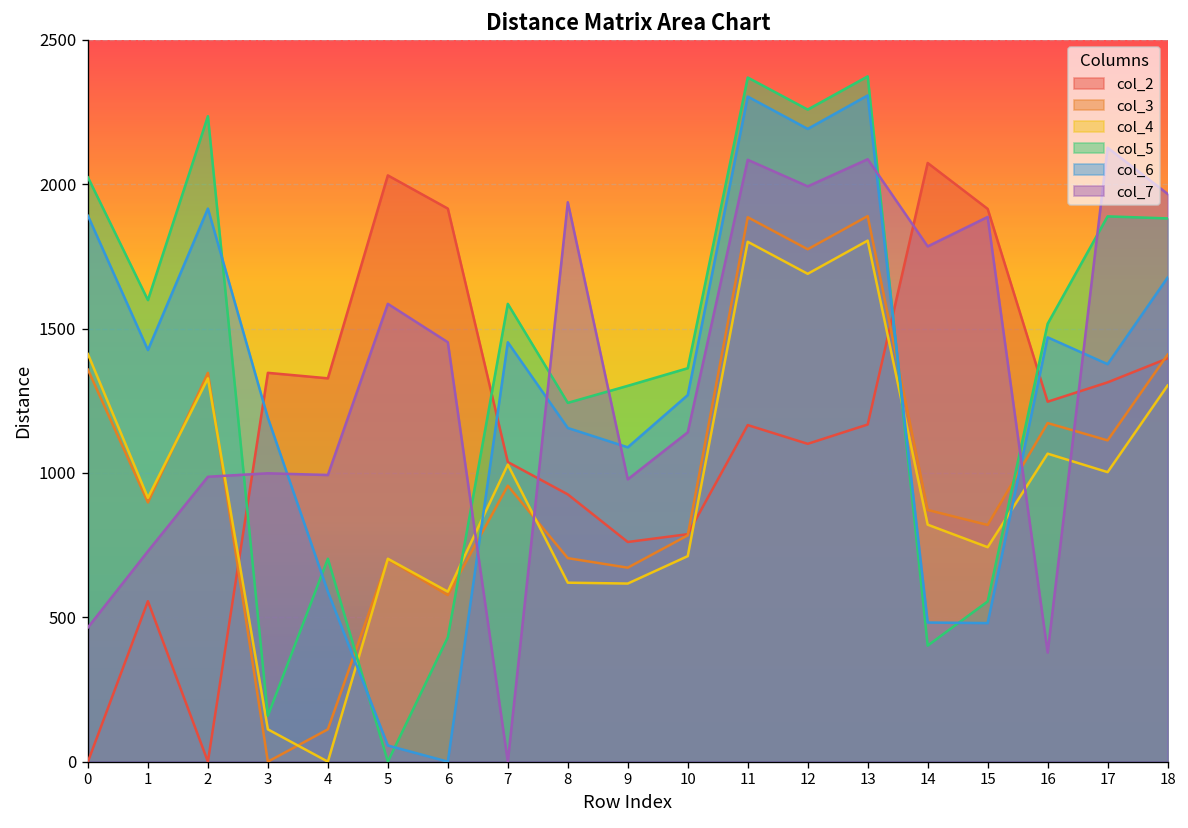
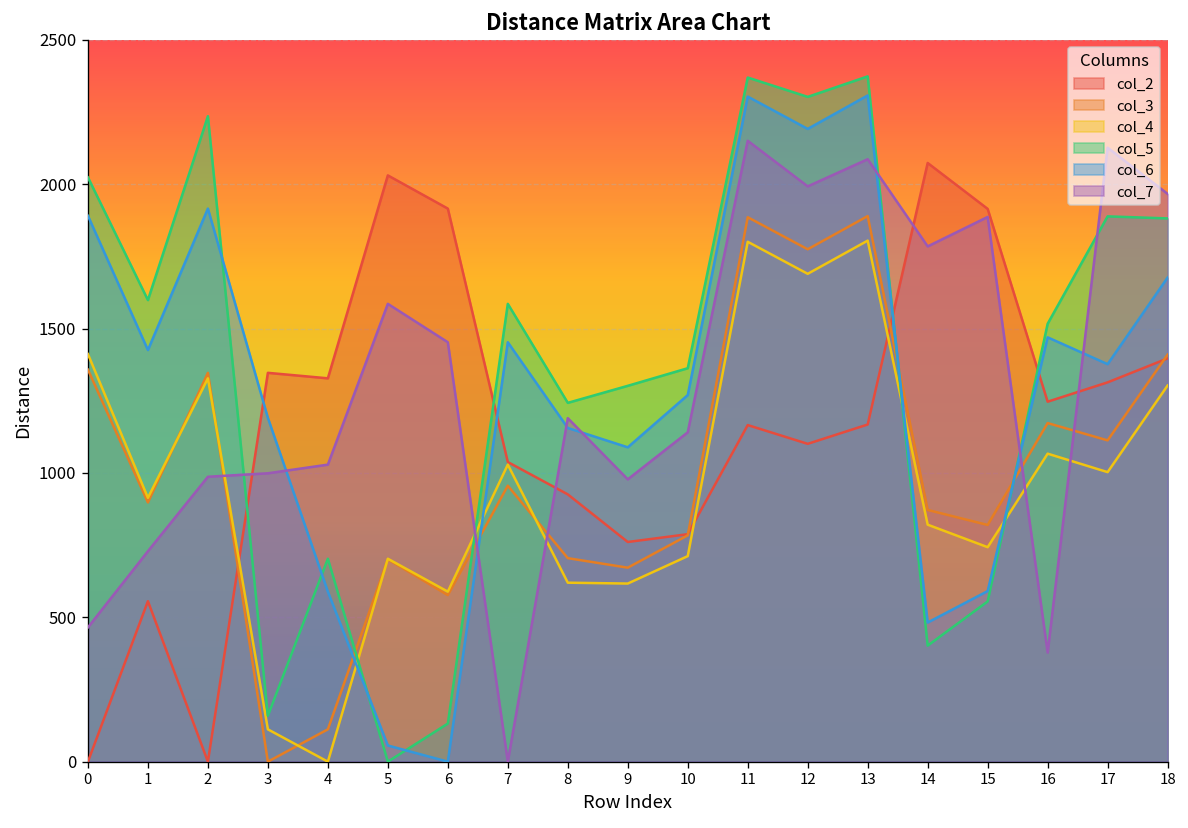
  {
    "col_5": {
      "0": 2020,
      "1": 1600,
      "2": 2240,
      "3": 160,
      "4": 700,
      "5": 0,
-     "6": 430,
+     "6": 130,
      "7": 1590,
      "8": 1240,
      "9": 1300,
      "10": 1360,
      "11": 2370,
-     "12": 2260,
+     "12": 2300,
      "13": 2370,
      "14": 400,
      "15": 560,
      "16": 1520,
      "17": 1890,
      "18": 1880
    },
    "col_6": {
      "0": 1890,
      "1": 1430,
      "2": 1920,
      "3": 1190,
      "4": 590,
      "5": 60,
      "6": 0,
      "7": 1450,
      "8": 1160,
      "9": 1090,
      "10": 1270,
      "11": 2300,
      "12": 2190,
      "13": 2310,
      "14": 480,
-     "15": 480,
+     "15": 590,
      "16": 1470,
      "17": 1380,
      "18": 1680
    },
    "col_7": {
      "0": 470,
      "1": 730,
      "2": 990,
      "3": 1000,
-     "4": 990,
+     "4": 1030,
      "5": 1590,
      "6": 1450,
      "7": 0,
-     "8": 1940,
+     "8": 1190,
      "9": 980,
      "10": 1140,
-     "11": 2090,
+     "11": 2150,
      "12": 1990,
      "13": 2090,
      "14": 1790,
      "15": 1890,
      "16": 380,
      "18": 1970
    }
  }
